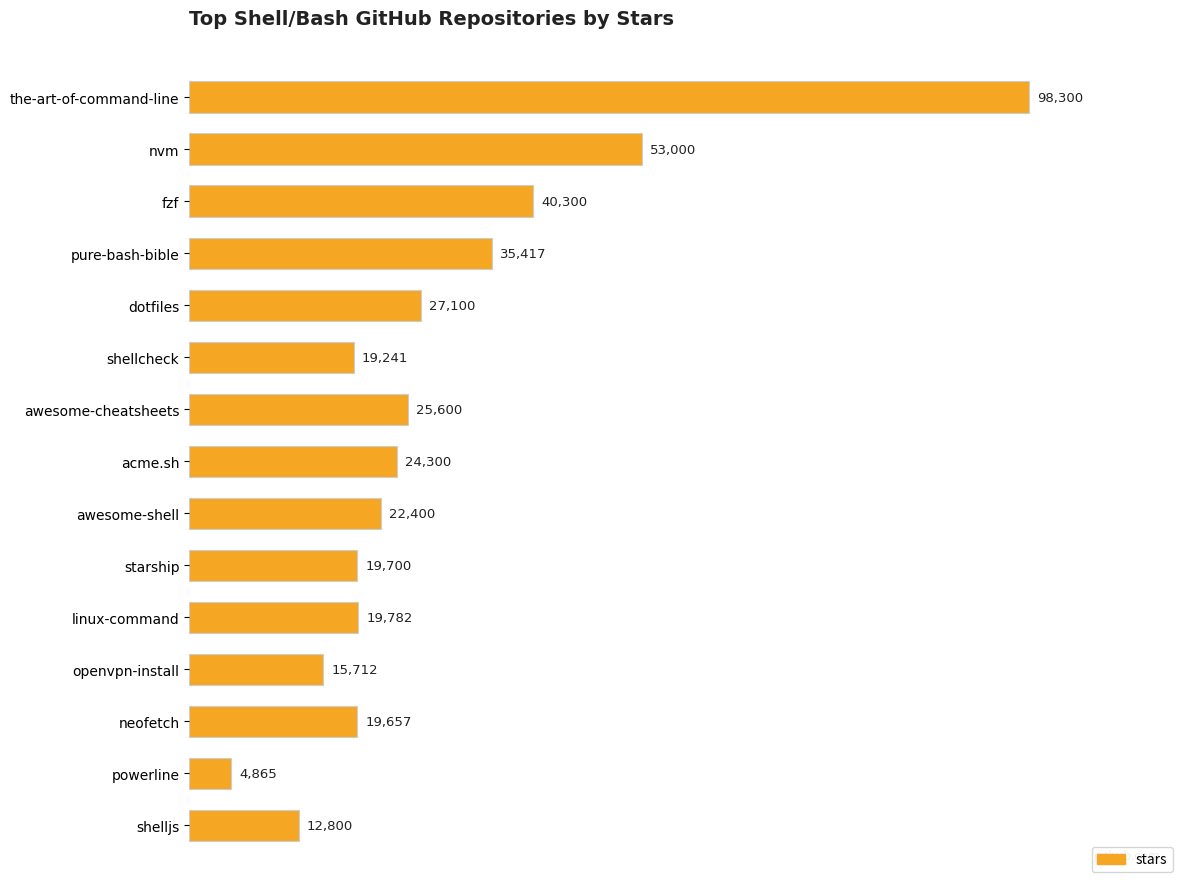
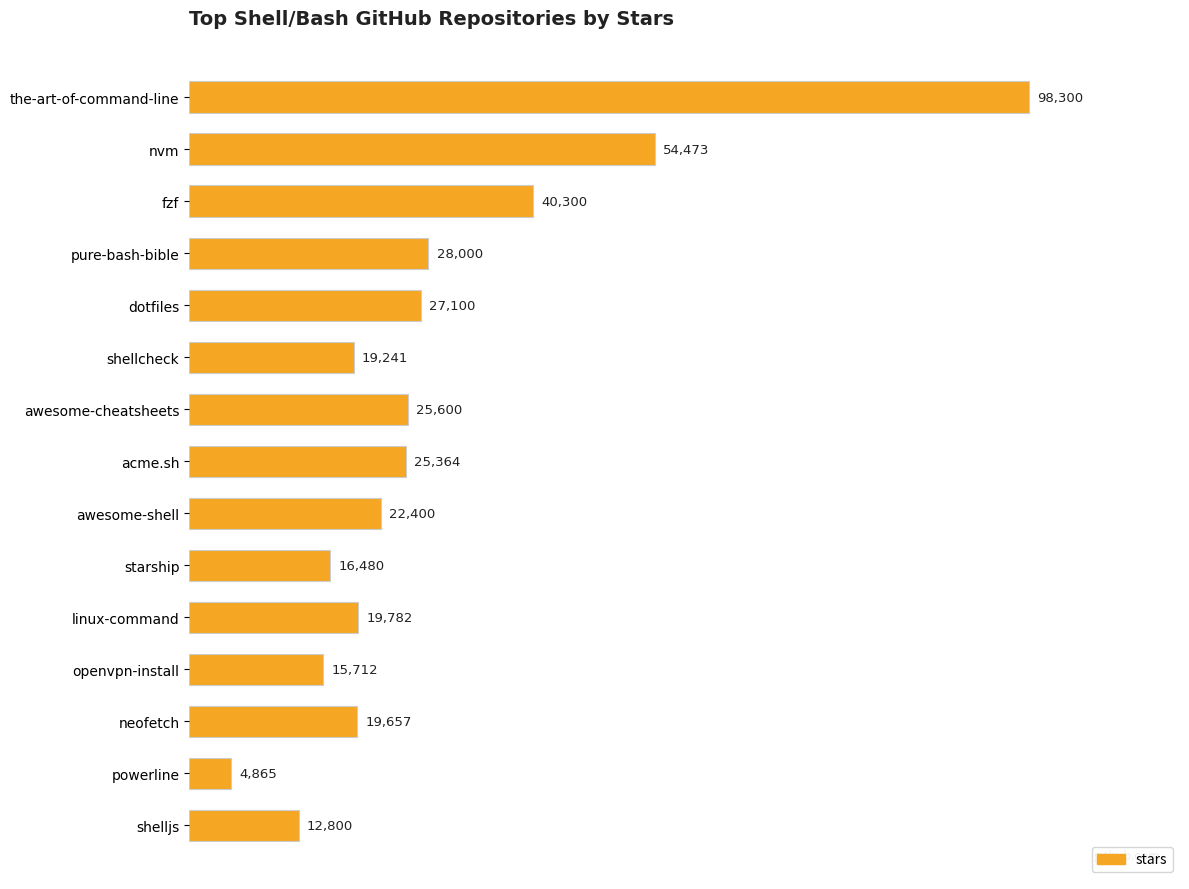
  {
    "the-art-of-command-line": "98,300",
-   "nvm": "53,000",
+   "nvm": "54,473",
    "fzf": "40,300",
-   "pure-bash-bible": "35,417",
+   "pure-bash-bible": "28,000",
    "dotfiles": "27,100",
    "shellcheck": "19,241",
    "awesome-cheatsheets": "25,600",
-   "acme.sh": "24,300",
+   "acme.sh": "25,364",
    "awesome-shell": "22,400",
-   "starship": "19,700",
+   "starship": "16,480",
    "linux-command": "19,782",
    "openvpn-install": "15,712",
    "neofetch": "19,657",
    "powerline": "4,865",
    "shelljs": "12,800"
  }
